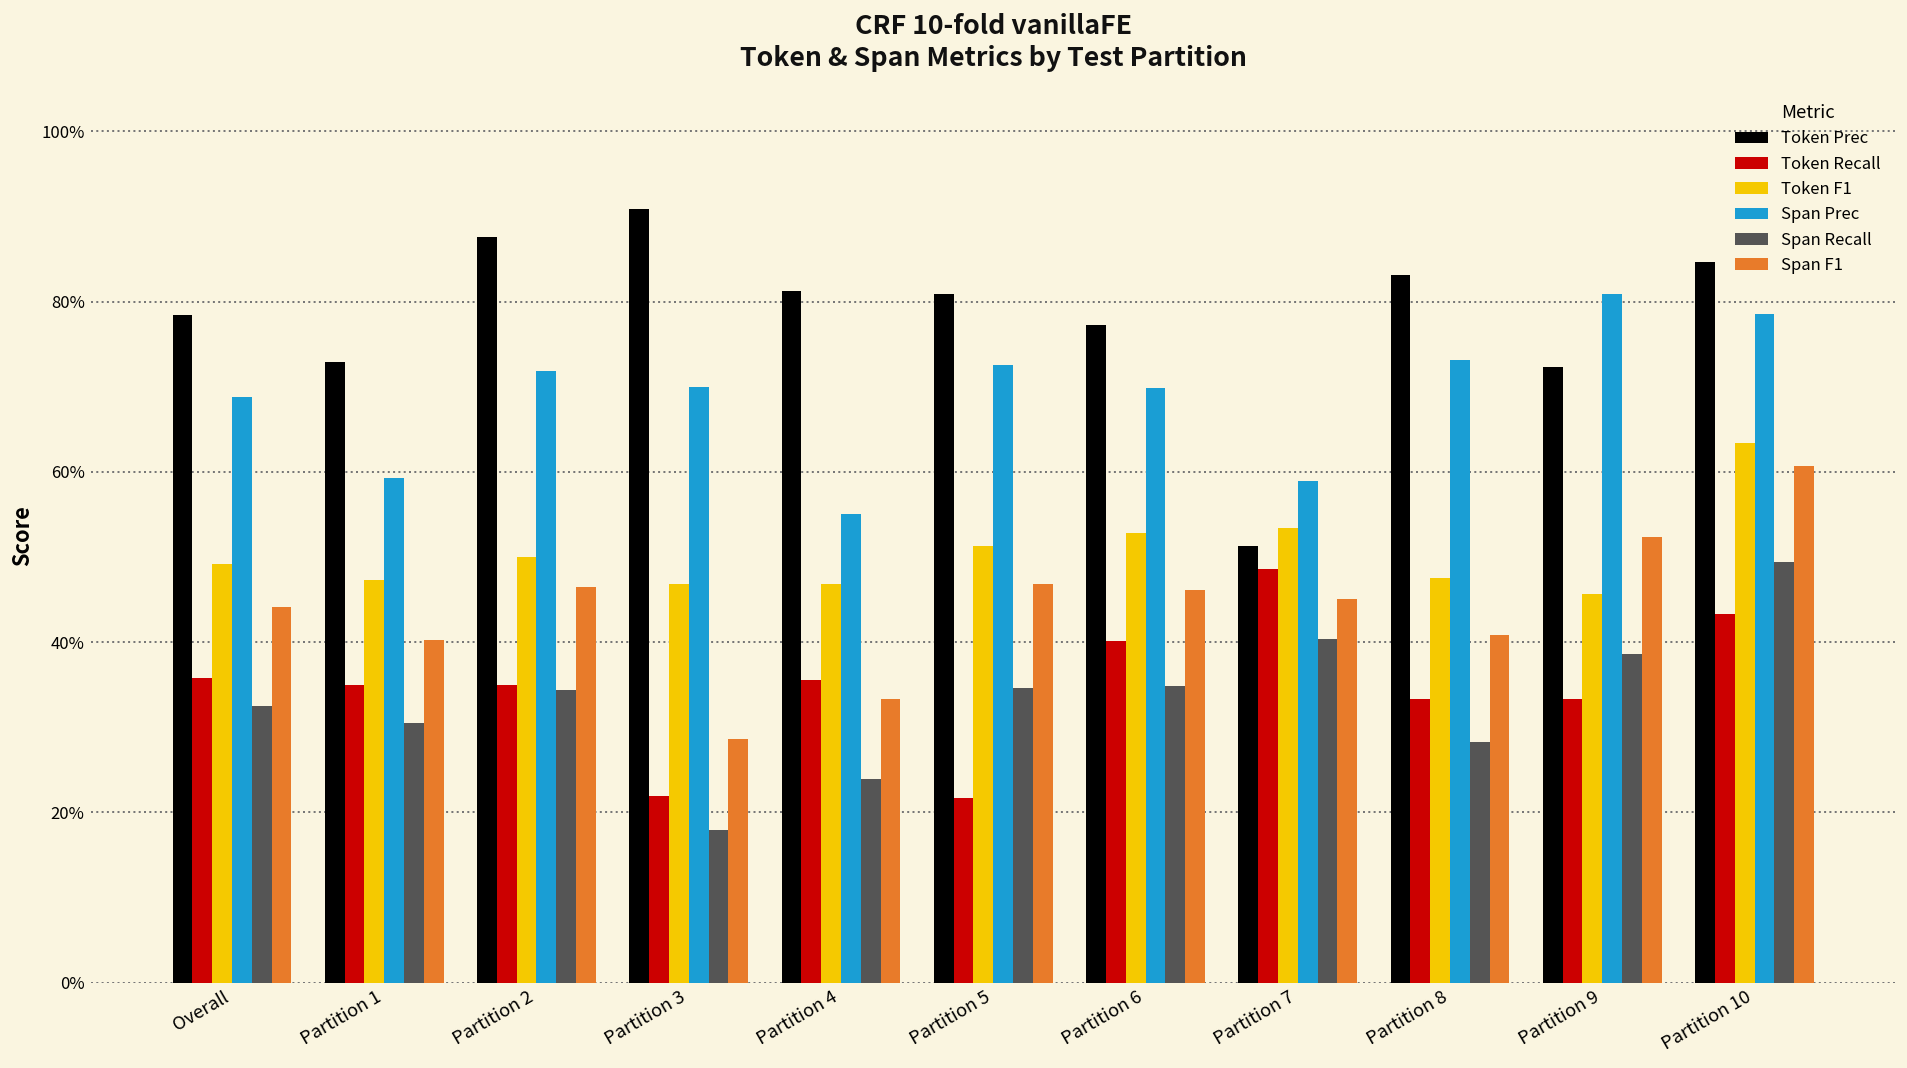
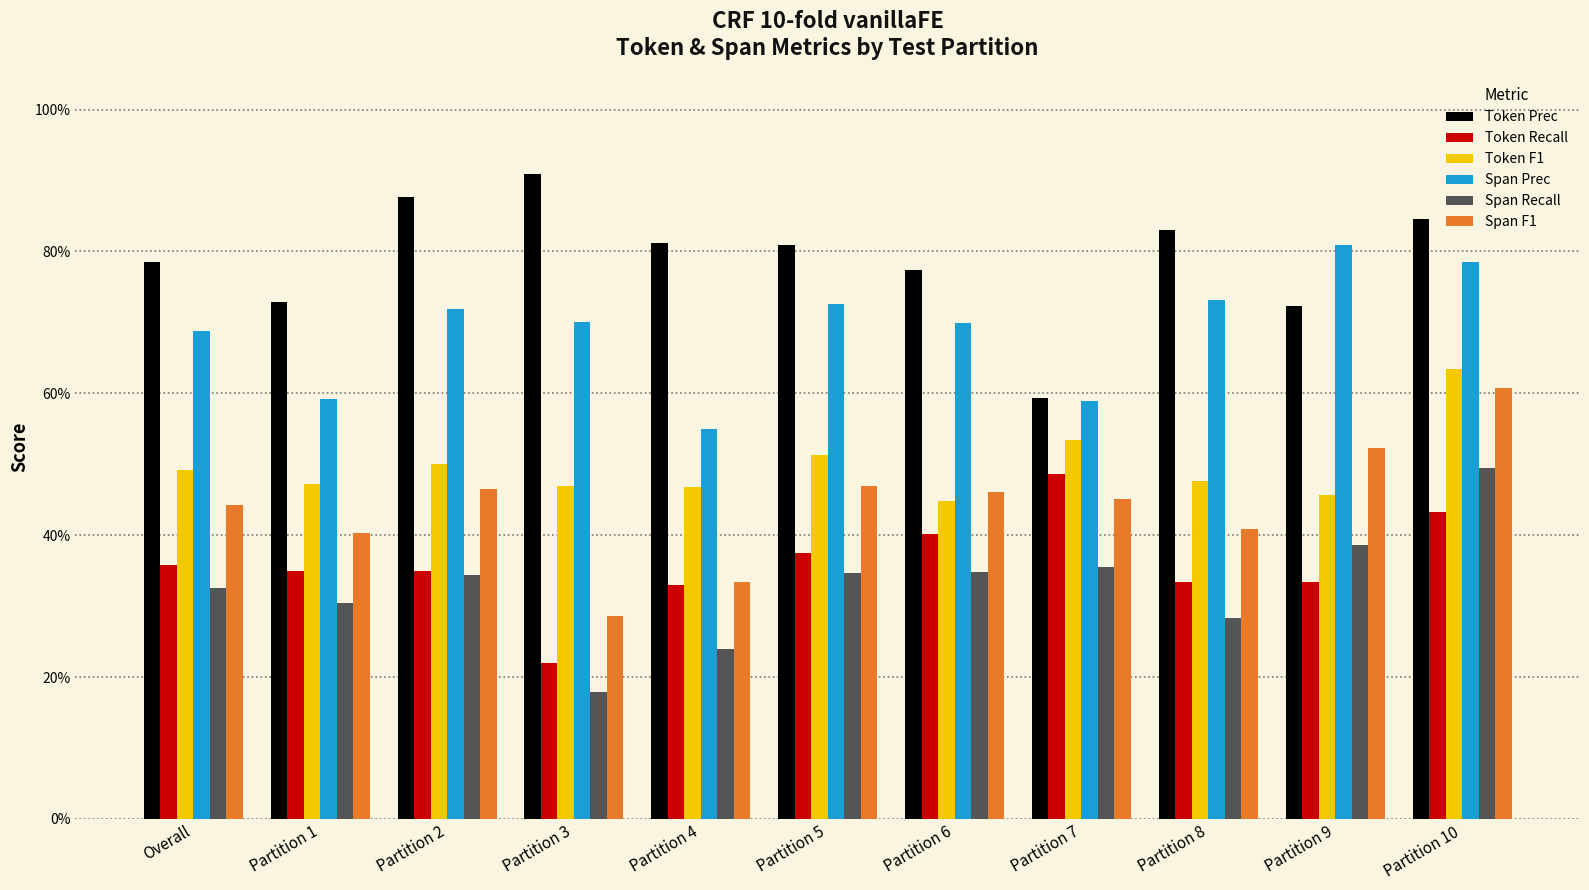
  {
    "Token Prec": {
      "Overall": "78%",
      "Partition 1": "73%",
      "Partition 2": "88%",
      "Partition 3": "91%",
      "Partition 4": "81%",
      "Partition 5": "81%",
      "Partition 6": "77%",
-     "Partition 7": "51%",
+     "Partition 7": "59%",
      "Partition 8": "83%",
      "Partition 9": "72%",
      "Partition 10": "85%"
    },
    "Token Recall": {
      "Overall": "36%",
      "Partition 1": "35%",
      "Partition 2": "35%",
      "Partition 3": "22%",
-     "Partition 4": "36%",
-     "Partition 5": "22%",
+     "Partition 4": "33%",
+     "Partition 5": "38%",
      "Partition 6": "40%",
      "Partition 7": "49%",
      "Partition 8": "33%",
      "Partition 9": "33%",
      "Partition 10": "43%"
    },
    "Token F1": {
      "Overall": "49%",
      "Partition 1": "47%",
      "Partition 2": "50%",
      "Partition 3": "47%",
      "Partition 4": "47%",
      "Partition 5": "51%",
-     "Partition 6": "53%",
+     "Partition 6": "45%",
      "Partition 7": "53%",
      "Partition 8": "48%",
      "Partition 9": "46%",
      "Partition 10": "63%"
    },
    "Span Prec": {
      "Overall": "69%",
      "Partition 1": "59%",
      "Partition 2": "72%",
      "Partition 3": "70%",
      "Partition 4": "55%",
      "Partition 5": "73%",
      "Partition 6": "70%",
      "Partition 7": "59%",
      "Partition 8": "73%",
      "Partition 9": "81%",
      "Partition 10": "79%"
    },
    "Span Recall": {
      "Overall": "33%",
      "Partition 1": "30%",
      "Partition 2": "34%",
      "Partition 3": "18%",
      "Partition 4": "24%",
      "Partition 5": "35%",
      "Partition 6": "35%",
-     "Partition 7": "40%",
+     "Partition 7": "36%",
      "Partition 8": "28%",
      "Partition 9": "39%",
      "Partition 10": "49%"
    },
    "Span F1": {
      "Overall": "44%",
      "Partition 1": "40%",
      "Partition 2": "46%",
      "Partition 3": "29%",
      "Partition 4": "33%",
      "Partition 5": "47%",
      "Partition 6": "46%",
      "Partition 7": "45%",
      "Partition 8": "41%",
      "Partition 9": "52%",
      "Partition 10": "61%"
    }
  }
